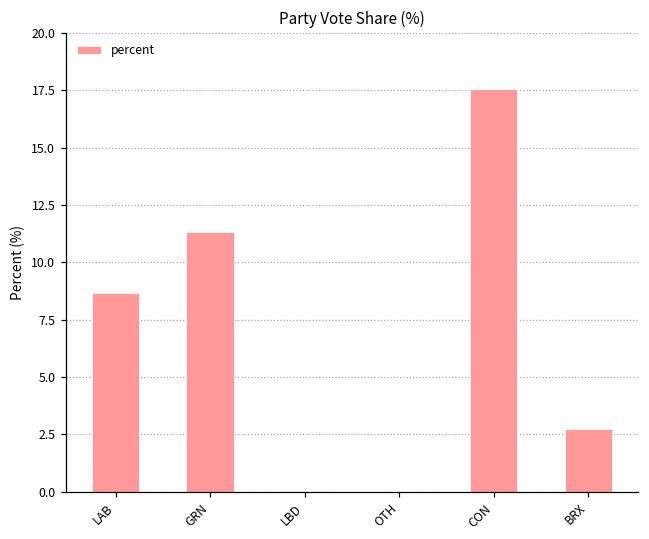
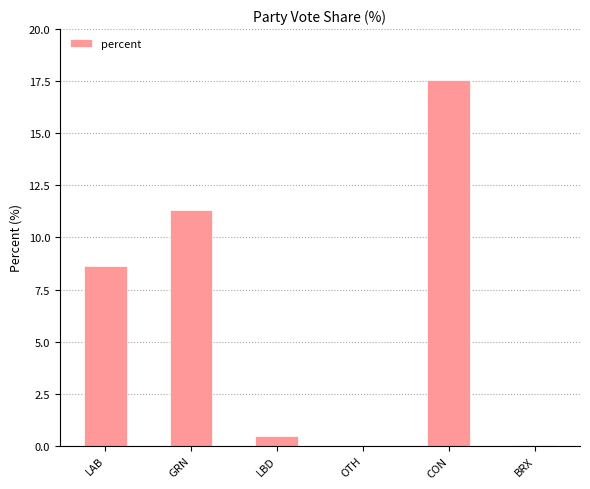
  {
    "LAB": 8.6,
    "GRN": 11.3,
-   "LBD": 0.0,
+   "LBD": 0.5,
    "OTH": 0.0,
    "CON": 17.5,
-   "BRX": 2.7
+   "BRX": 0.0
  }
